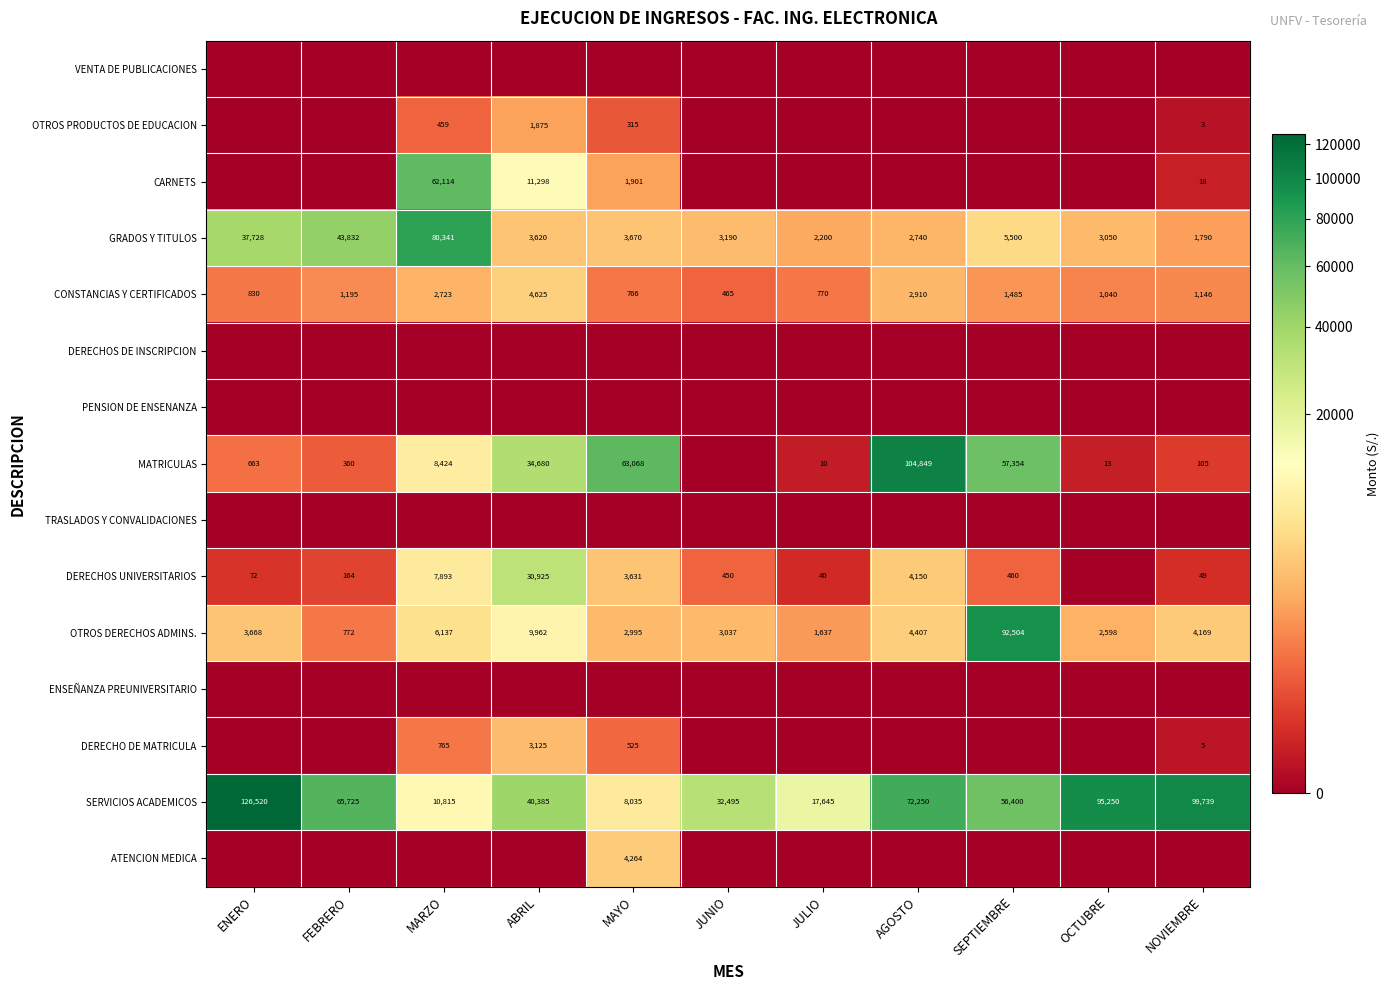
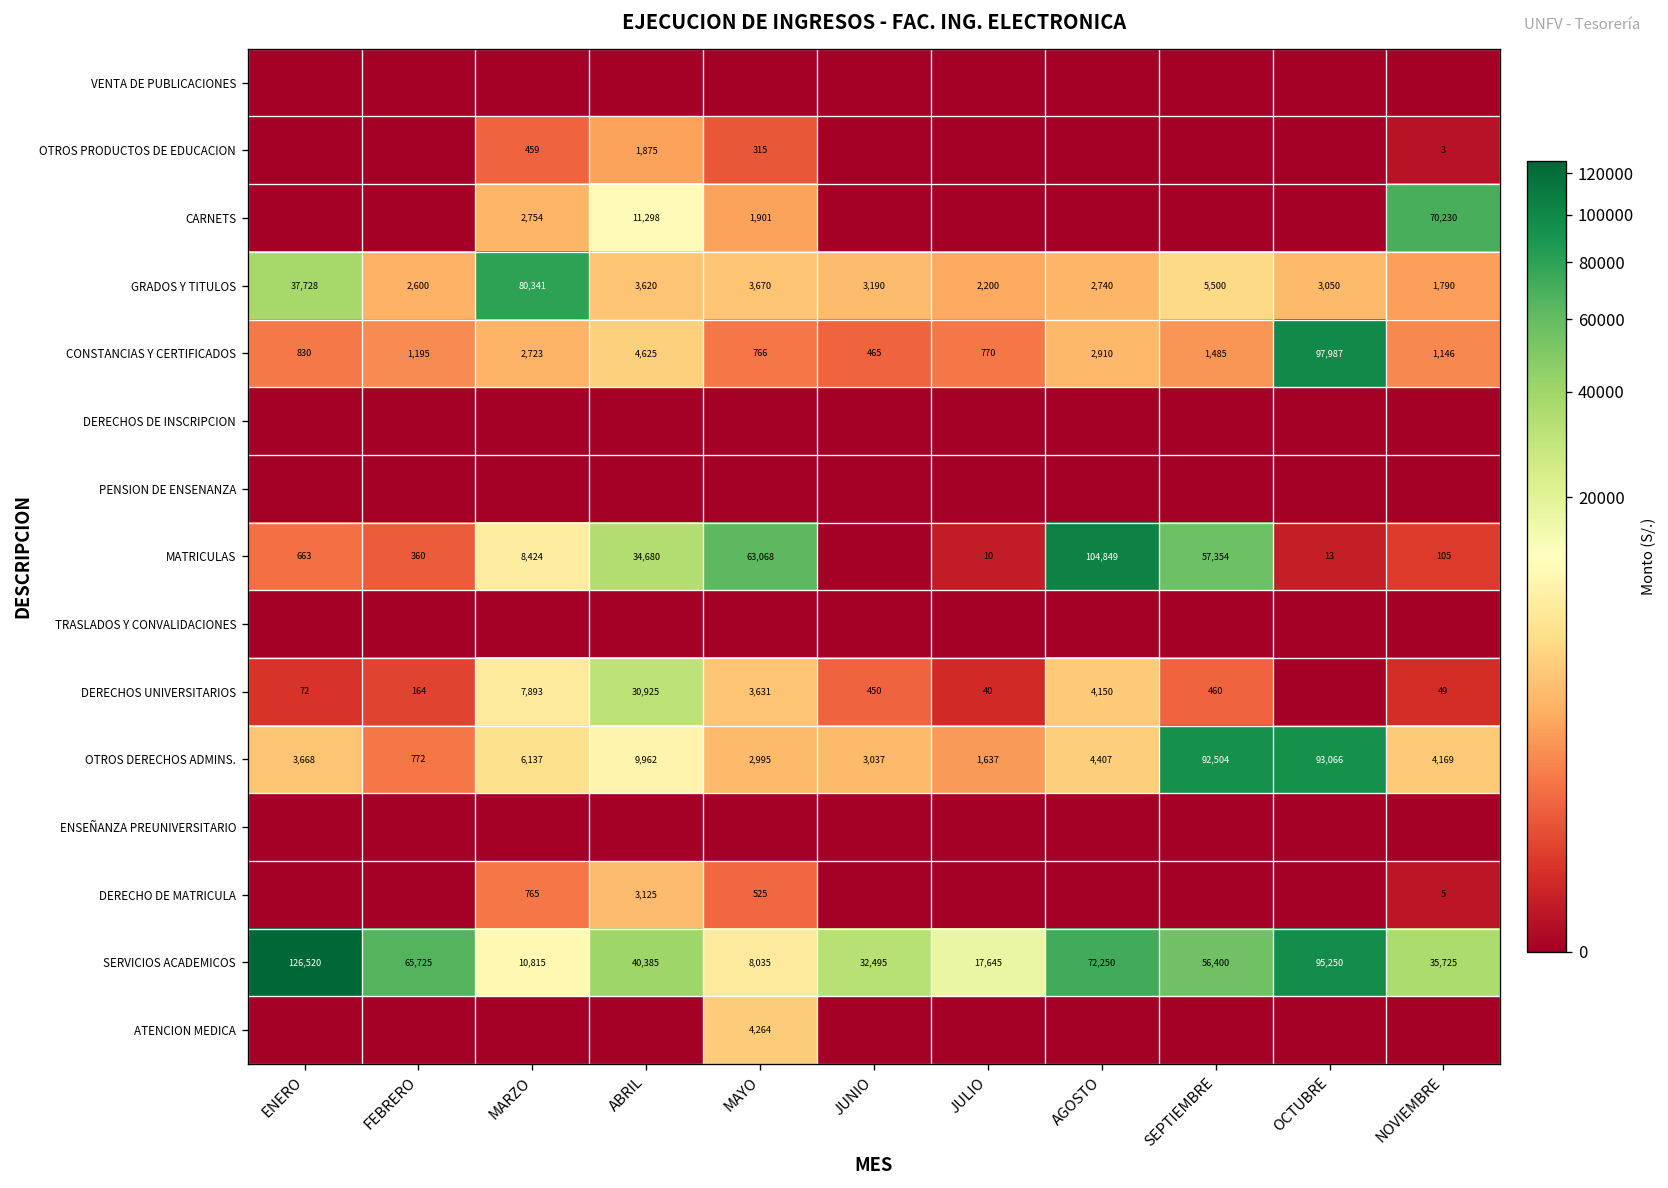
  {
    "OTROS PRODUCTOS DE EDUCACION": {
      "MARZO": "459",
      "ABRIL": "1,875",
      "MAYO": "315",
      "NOVIEMBRE": "3"
    },
    "CARNETS": {
-     "MARZO": "62,114",
+     "MARZO": "2,754",
      "ABRIL": "11,298",
      "MAYO": "1,901",
-     "NOVIEMBRE": "18"
+     "NOVIEMBRE": "70,230"
    },
    "GRADOS Y TITULOS": {
      "ENERO": "37,728",
-     "FEBRERO": "43,832",
+     "FEBRERO": "2,600",
      "MARZO": "80,341",
      "ABRIL": "3,620",
      "MAYO": "3,670",
      "JUNIO": "3,190",
      "JULIO": "2,200",
      "AGOSTO": "2,740",
      "SEPTIEMBRE": "5,500",
      "OCTUBRE": "3,050",
      "NOVIEMBRE": "1,790"
    },
    "CONSTANCIAS Y CERTIFICADOS": {
      "ENERO": "830",
      "FEBRERO": "1,195",
      "MARZO": "2,723",
      "ABRIL": "4,625",
      "MAYO": "766",
      "JUNIO": "465",
      "JULIO": "770",
      "AGOSTO": "2,910",
      "SEPTIEMBRE": "1,485",
-     "OCTUBRE": "1,040",
+     "OCTUBRE": "97,987",
      "NOVIEMBRE": "1,146"
    },
    "MATRICULAS": {
      "ENERO": "663",
      "FEBRERO": "360",
      "MARZO": "8,424",
      "ABRIL": "34,680",
      "MAYO": "63,068",
      "JULIO": "10",
      "AGOSTO": "104,849",
      "SEPTIEMBRE": "57,354",
      "OCTUBRE": "13",
      "NOVIEMBRE": "105"
    },
    "DERECHOS UNIVERSITARIOS": {
      "ENERO": "72",
      "FEBRERO": "164",
      "MARZO": "7,893",
      "ABRIL": "30,925",
      "MAYO": "3,631",
      "JUNIO": "450",
      "JULIO": "40",
      "AGOSTO": "4,150",
      "SEPTIEMBRE": "460",
      "NOVIEMBRE": "49"
    },
    "OTROS DERECHOS ADMINS.": {
      "ENERO": "3,668",
      "FEBRERO": "772",
      "MARZO": "6,137",
      "ABRIL": "9,962",
      "MAYO": "2,995",
      "JUNIO": "3,037",
      "JULIO": "1,637",
      "AGOSTO": "4,407",
      "SEPTIEMBRE": "92,504",
-     "OCTUBRE": "2,598",
+     "OCTUBRE": "93,066",
      "NOVIEMBRE": "4,169"
    },
    "DERECHO DE MATRICULA": {
      "MARZO": "765",
      "ABRIL": "3,125",
      "MAYO": "525",
      "NOVIEMBRE": "5"
    },
    "SERVICIOS ACADEMICOS": {
      "ENERO": "126,520",
      "FEBRERO": "65,725",
      "MARZO": "10,815",
      "ABRIL": "40,385",
      "MAYO": "8,035",
      "JUNIO": "32,495",
      "JULIO": "17,645",
      "AGOSTO": "72,250",
      "SEPTIEMBRE": "56,400",
      "OCTUBRE": "95,250",
-     "NOVIEMBRE": "99,739"
+     "NOVIEMBRE": "35,725"
    },
    "ATENCION MEDICA": {
      "MAYO": "4,264"
    }
  }
